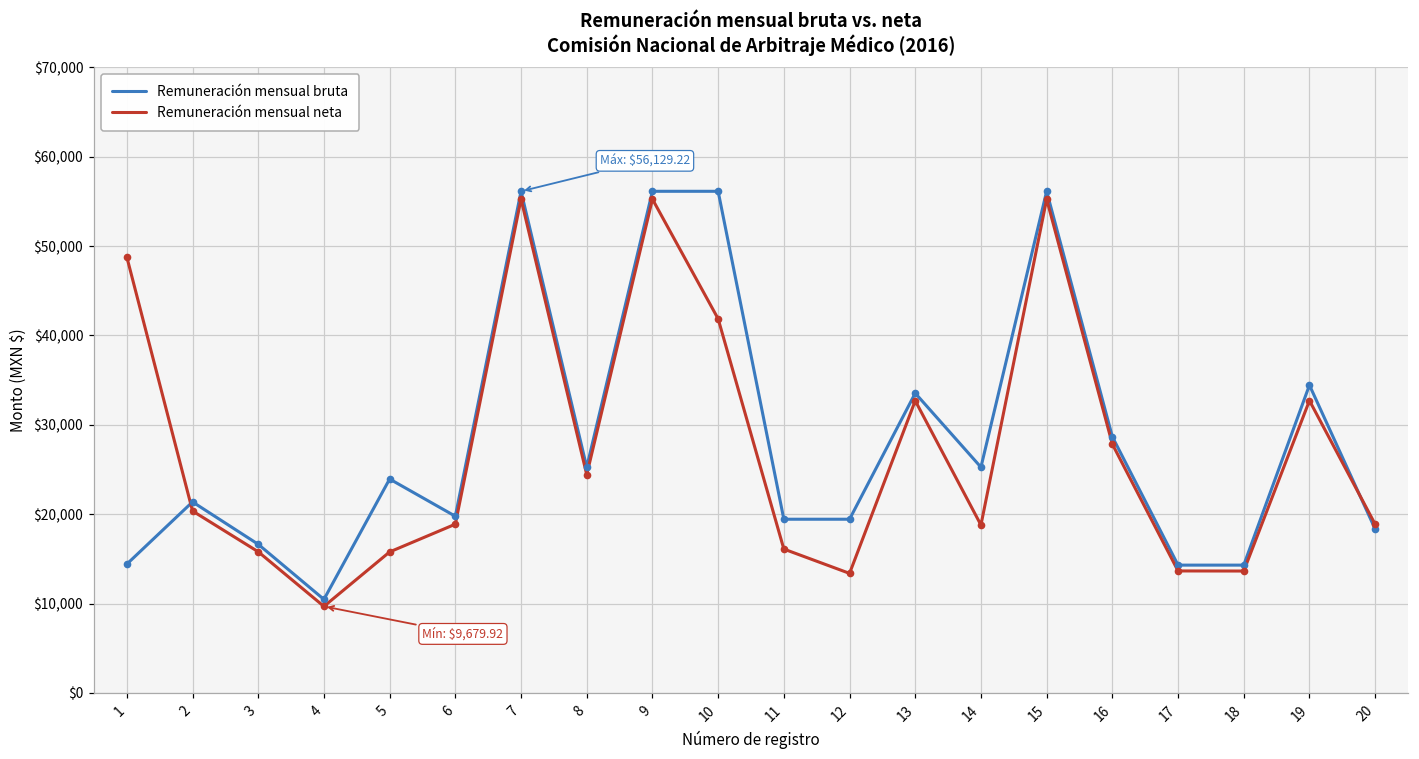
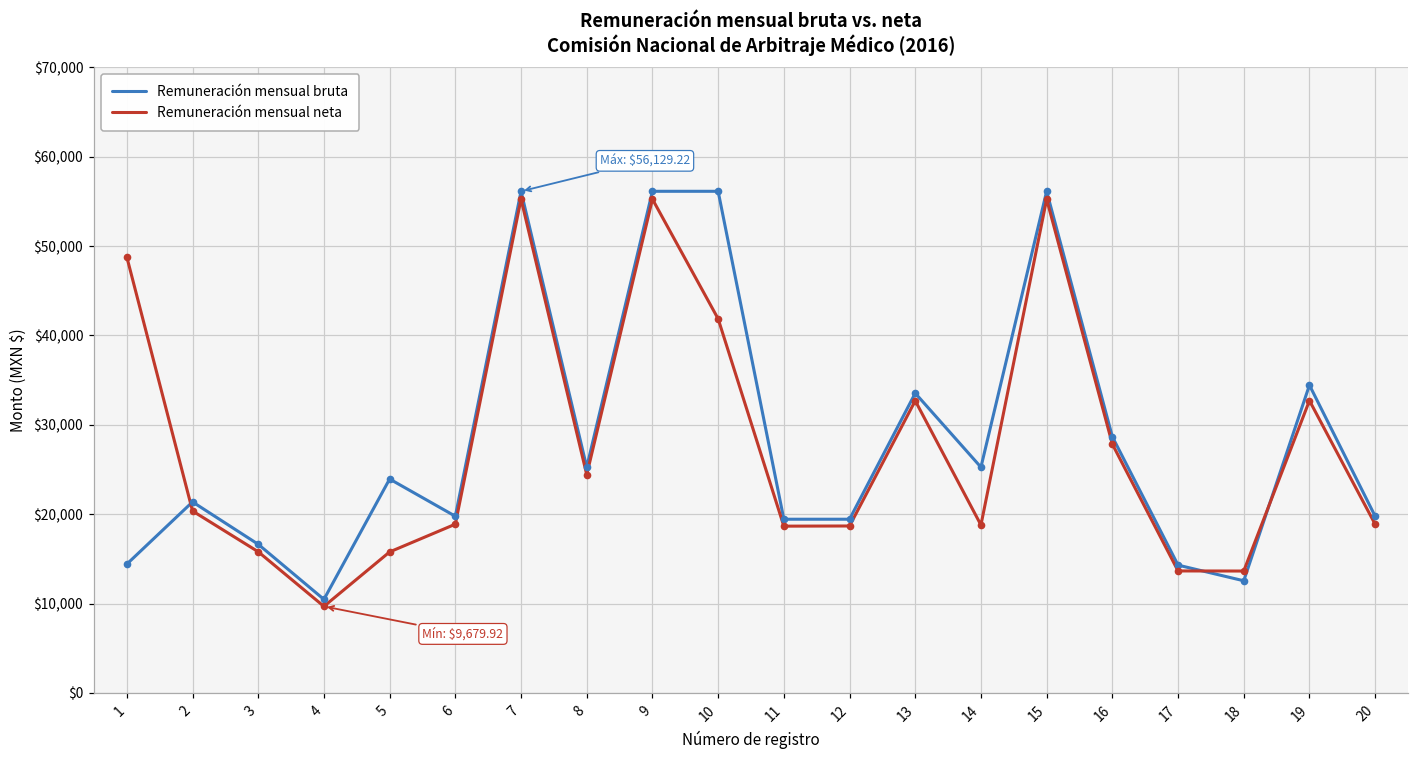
  {
    "Remuneración mensual bruta": {
      "1": "$14,000",
      "2": "$21,000",
      "3": "$17,000",
      "4": "$10,000",
      "5": "$24,000",
      "6": "$20,000",
      "7": "$56,000",
      "8": "$25,000",
      "10": "$56,000",
      "11": "$19,000",
      "12": "$19,000",
      "13": "$34,000",
      "14": "$25,000",
      "15": "$56,000",
      "16": "$29,000",
      "17": "$14,000",
-     "18": "$14,000",
+     "18": "$13,000",
      "19": "$34,000",
-     "20": "$18,000"
+     "20": "$20,000"
    },
    "Remuneración mensual neta": {
      "1": "$49,000",
      "2": "$20,000",
      "3": "$16,000",
      "5": "$16,000",
      "6": "$19,000",
      "7": "$55,000",
      "8": "$24,000",
      "9": "$55,000",
      "10": "$42,000",
-     "11": "$16,000",
-     "12": "$13,000",
+     "11": "$19,000",
+     "12": "$19,000",
      "13": "$33,000",
      "14": "$19,000",
      "15": "$55,000",
      "16": "$28,000",
      "17": "$14,000",
      "18": "$14,000",
      "19": "$33,000",
      "20": "$19,000"
    }
  }
